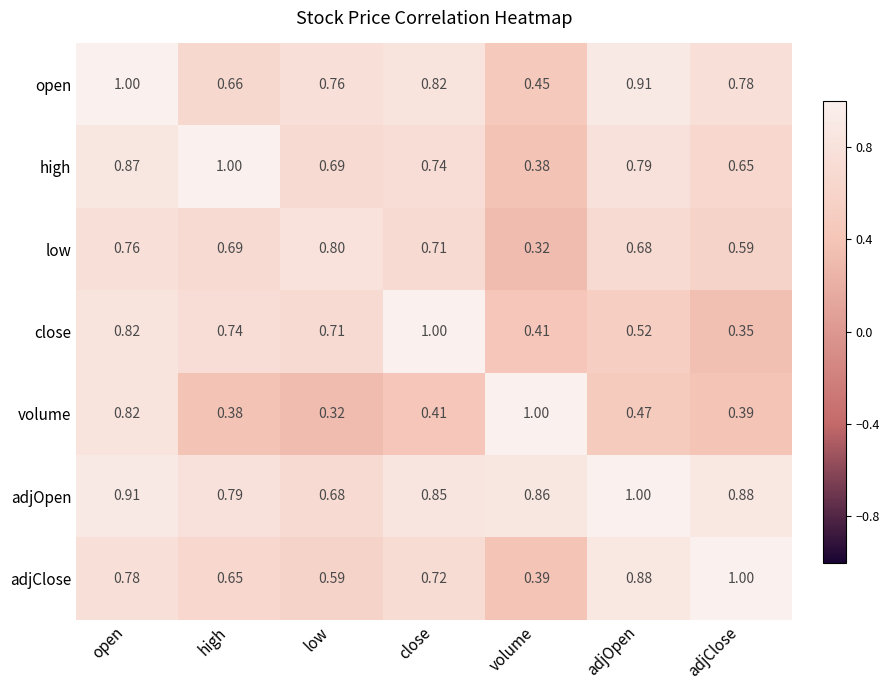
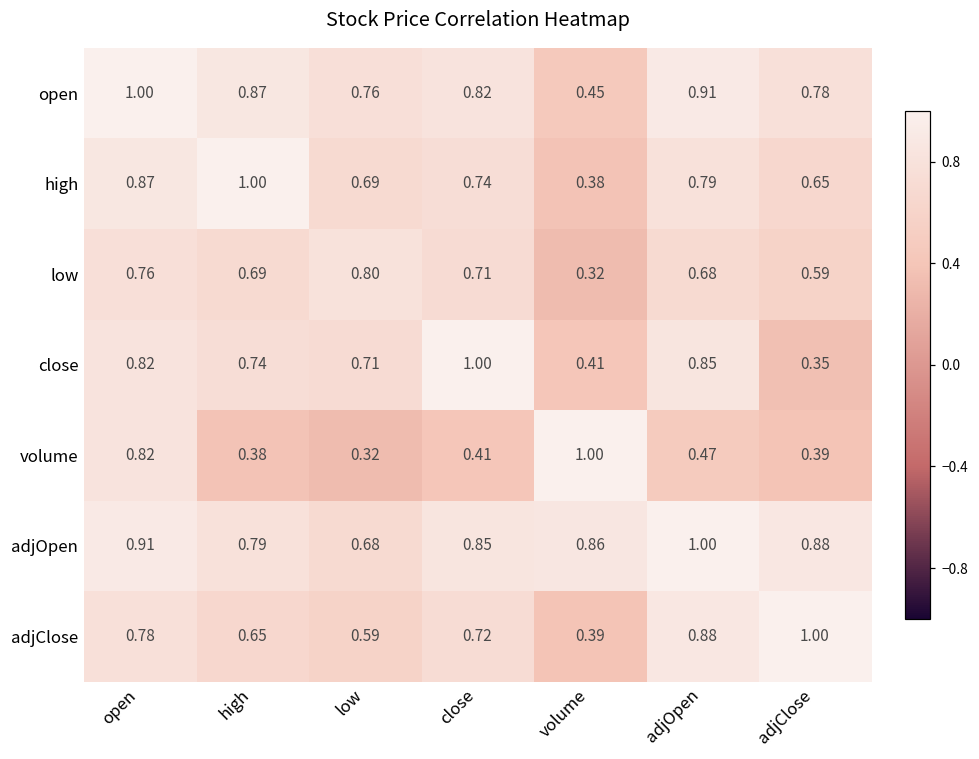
  {
    "open": {
      "open": 1.00,
-     "high": 0.66,
+     "high": 0.87,
      "low": 0.76,
      "close": 0.82,
      "volume": 0.45,
      "adjOpen": 0.91,
      "adjClose": 0.78
    },
    "high": {
      "open": 0.87,
      "high": 1.00,
      "low": 0.69,
      "close": 0.74,
      "volume": 0.38,
      "adjOpen": 0.79,
      "adjClose": 0.65
    },
    "low": {
      "open": 0.76,
      "high": 0.69,
      "low": 0.80,
      "close": 0.71,
      "volume": 0.32,
      "adjOpen": 0.68,
      "adjClose": 0.59
    },
    "close": {
      "open": 0.82,
      "high": 0.74,
      "low": 0.71,
      "close": 1.00,
      "volume": 0.41,
-     "adjOpen": 0.52,
+     "adjOpen": 0.85,
      "adjClose": 0.35
    },
    "volume": {
      "open": 0.82,
      "high": 0.38,
      "low": 0.32,
      "close": 0.41,
      "volume": 1.00,
      "adjOpen": 0.47,
      "adjClose": 0.39
    },
    "adjOpen": {
      "open": 0.91,
      "high": 0.79,
      "low": 0.68,
      "close": 0.85,
      "volume": 0.86,
      "adjOpen": 1.00,
      "adjClose": 0.88
    },
    "adjClose": {
      "open": 0.78,
      "high": 0.65,
      "low": 0.59,
      "close": 0.72,
      "volume": 0.39,
      "adjOpen": 0.88,
      "adjClose": 1.00
    }
  }
